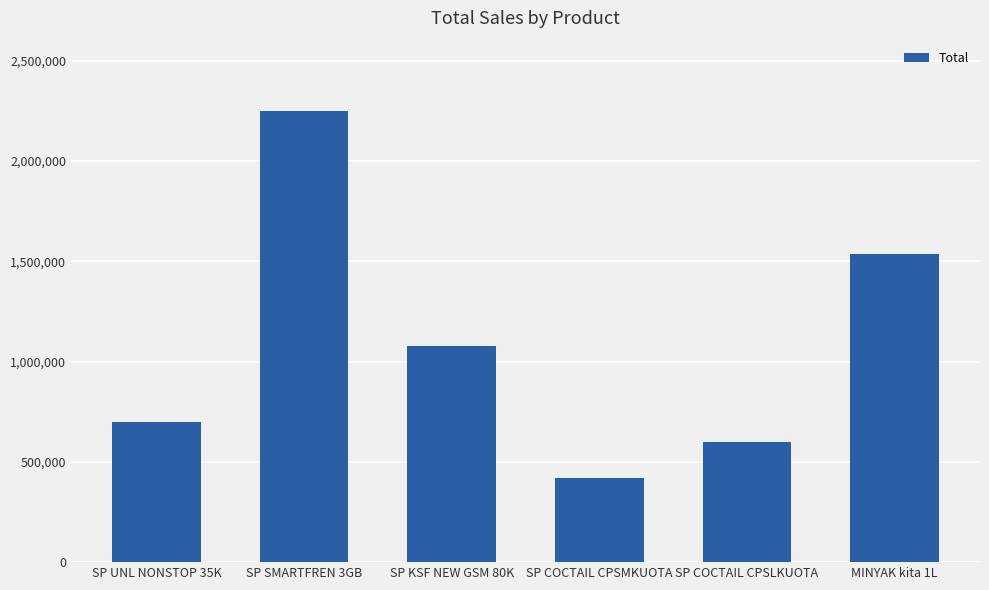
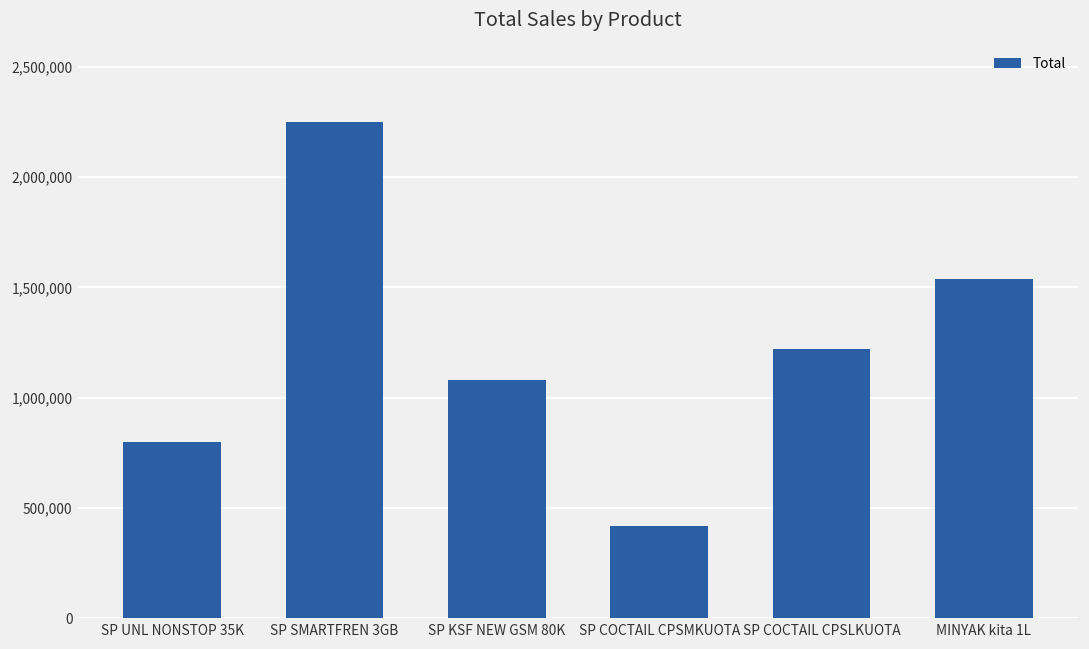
  {
-   "SP UNL NONSTOP 35K": "700,000",
+   "SP UNL NONSTOP 35K": "800,000",
    "SP SMARTFREN 3GB": "2,250,000",
    "SP KSF NEW GSM 80K": "1,080,000",
    "SP COCTAIL CPSMKUOTA": "420,000",
-   "SP COCTAIL CPSLKUOTA": "600,000",
+   "SP COCTAIL CPSLKUOTA": "1,220,000",
    "MINYAK kita 1L": "1,540,000"
  }
